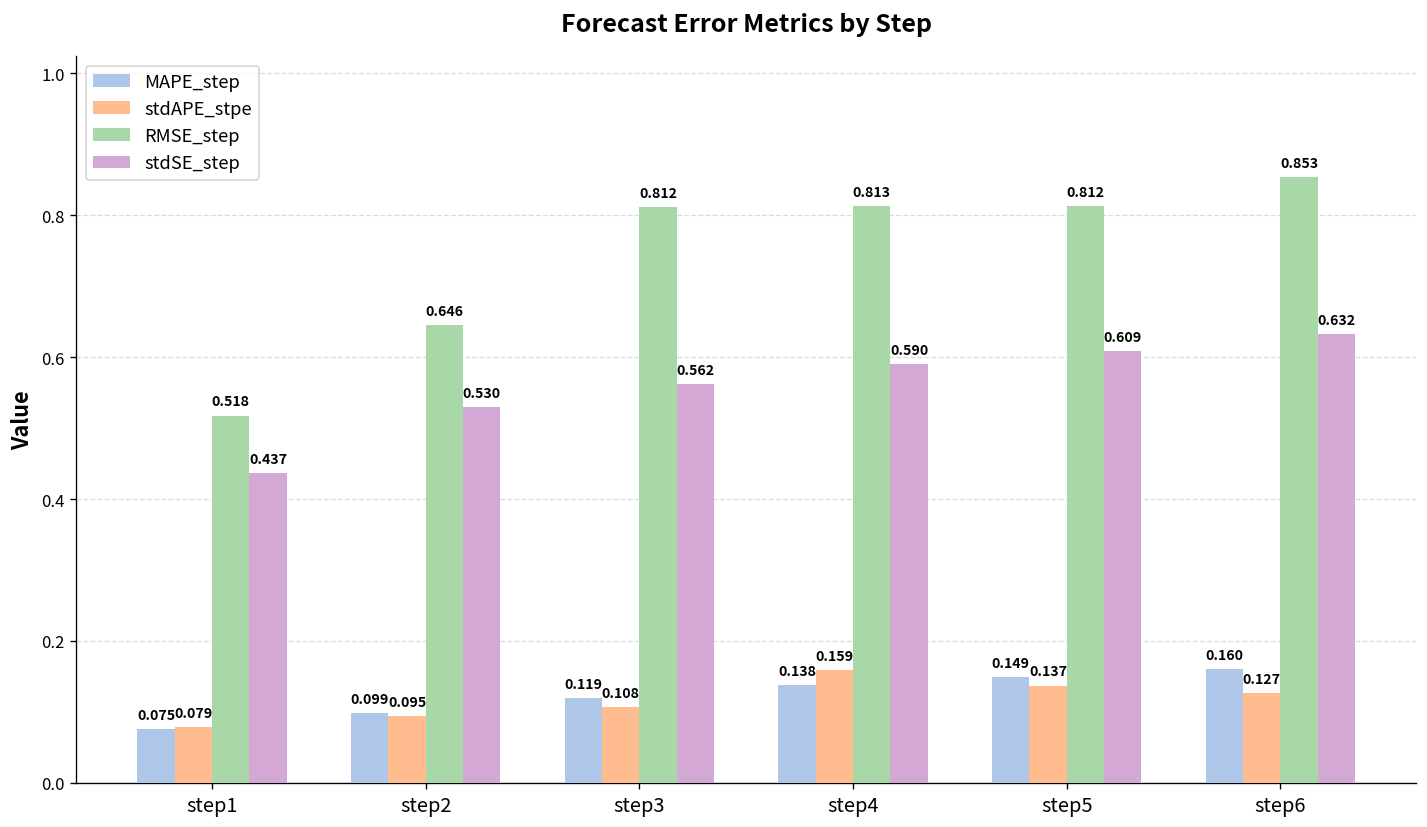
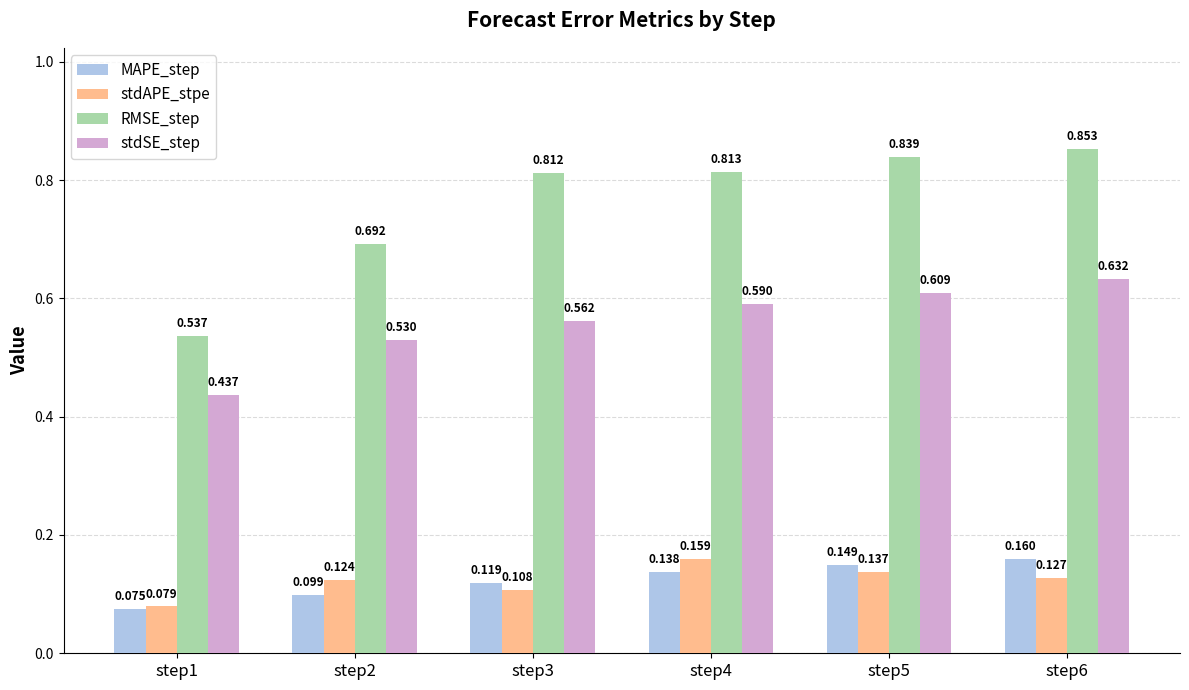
  {
    "stdAPE_stpe": {
      "step1": 0.079,
-     "step2": 0.095,
+     "step2": 0.124,
      "step3": 0.108,
      "step4": 0.159,
      "step5": 0.137,
      "step6": 0.127
    },
    "RMSE_step": {
-     "step1": 0.518,
-     "step2": 0.646,
+     "step1": 0.537,
+     "step2": 0.692,
      "step3": 0.812,
      "step4": 0.813,
-     "step5": 0.812,
+     "step5": 0.839,
      "step6": 0.853
    }
  }
